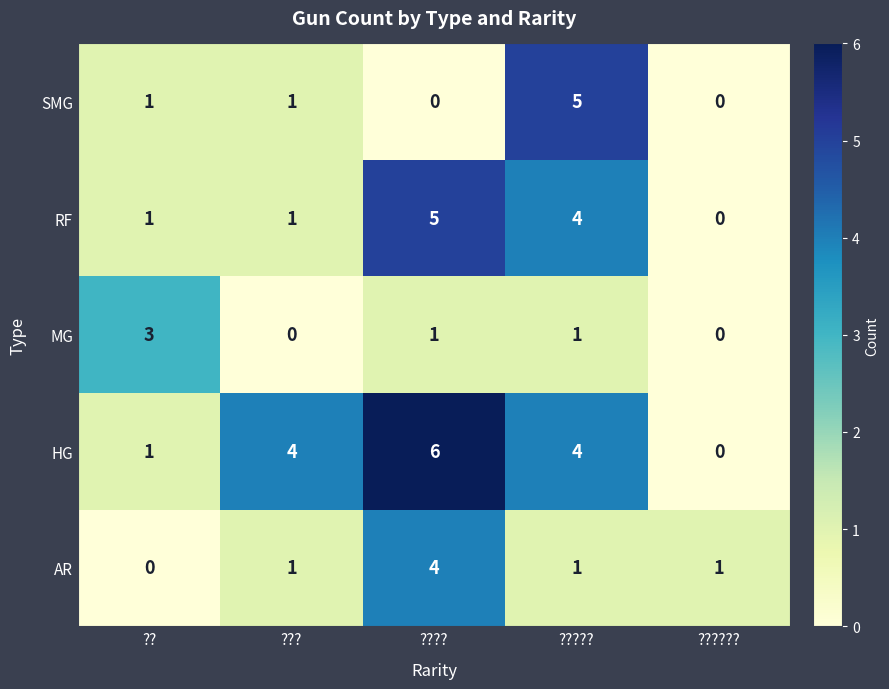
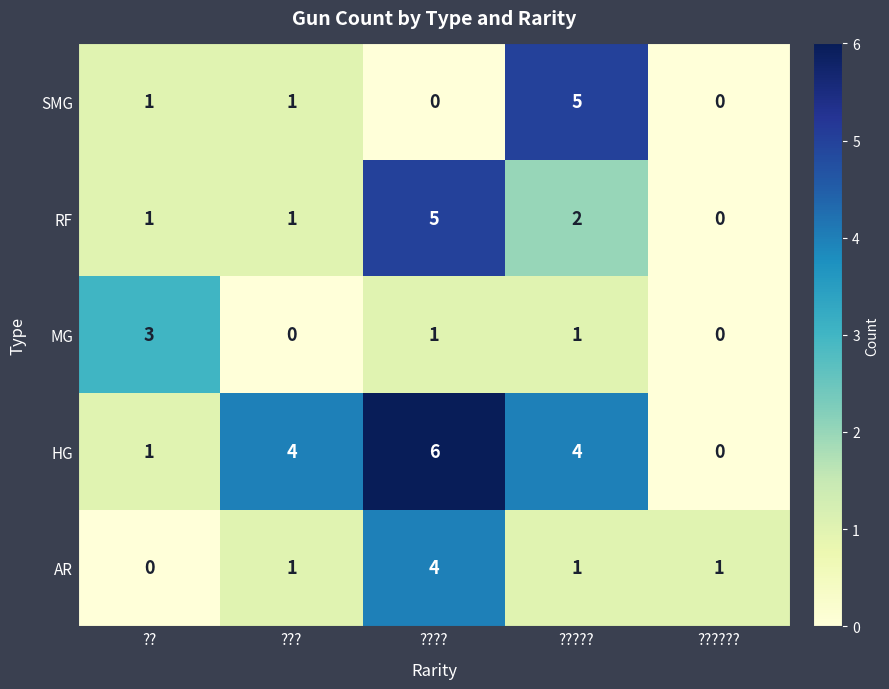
  {
    "SMG": {
      "??": 1,
      "???": 1,
      "????": 0,
      "?????": 5,
      "??????": 0
    },
    "RF": {
      "??": 1,
      "???": 1,
      "????": 5,
-     "?????": 4,
+     "?????": 2,
      "??????": 0
    },
    "MG": {
      "??": 3,
      "???": 0,
      "????": 1,
      "?????": 1,
      "??????": 0
    },
    "HG": {
      "??": 1,
      "???": 4,
      "????": 6,
      "?????": 4,
      "??????": 0
    },
    "AR": {
      "??": 0,
      "???": 1,
      "????": 4,
      "?????": 1,
      "??????": 1
    }
  }
